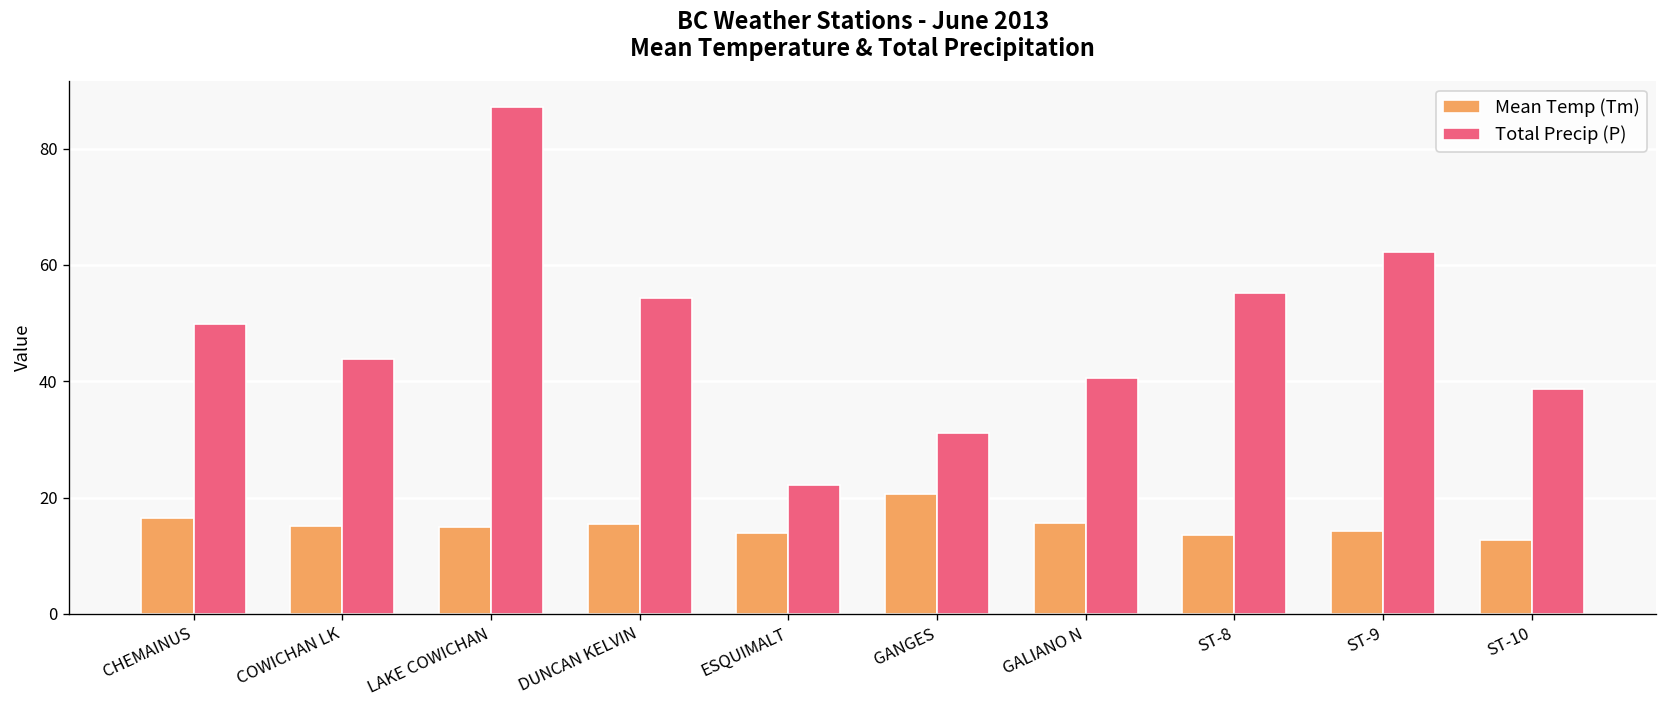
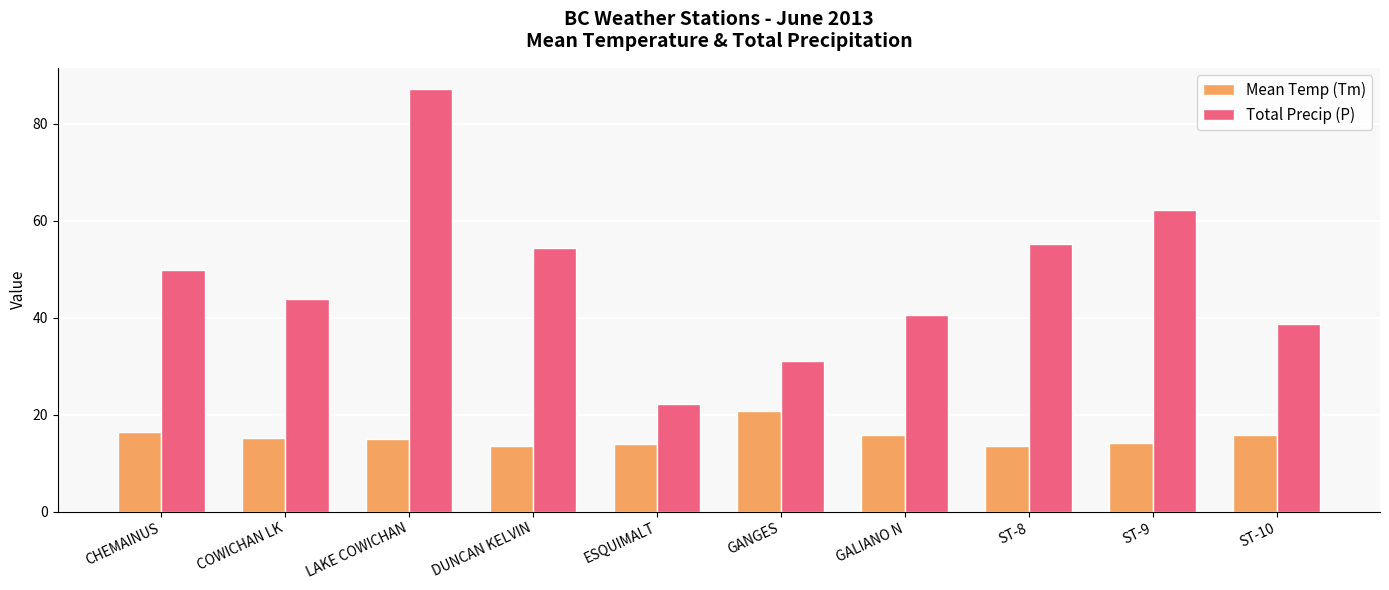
  {
    "Mean Temp (Tm)": {
      "CHEMAINUS": 17,
      "COWICHAN LK": 15,
      "LAKE COWICHAN": 15,
-     "DUNCAN KELVIN": 16,
+     "DUNCAN KELVIN": 14,
      "ESQUIMALT": 14,
      "GANGES": 21,
      "GALIANO N": 16,
      "ST-8": 14,
      "ST-9": 14,
-     "ST-10": 13
+     "ST-10": 16
    },
    "Total Precip (P)": {
      "CHEMAINUS": 50,
      "COWICHAN LK": 44,
      "LAKE COWICHAN": 87,
      "DUNCAN KELVIN": 54,
      "ESQUIMALT": 22,
      "GANGES": 31,
      "GALIANO N": 41,
      "ST-8": 55,
      "ST-9": 62,
      "ST-10": 39
    }
  }
